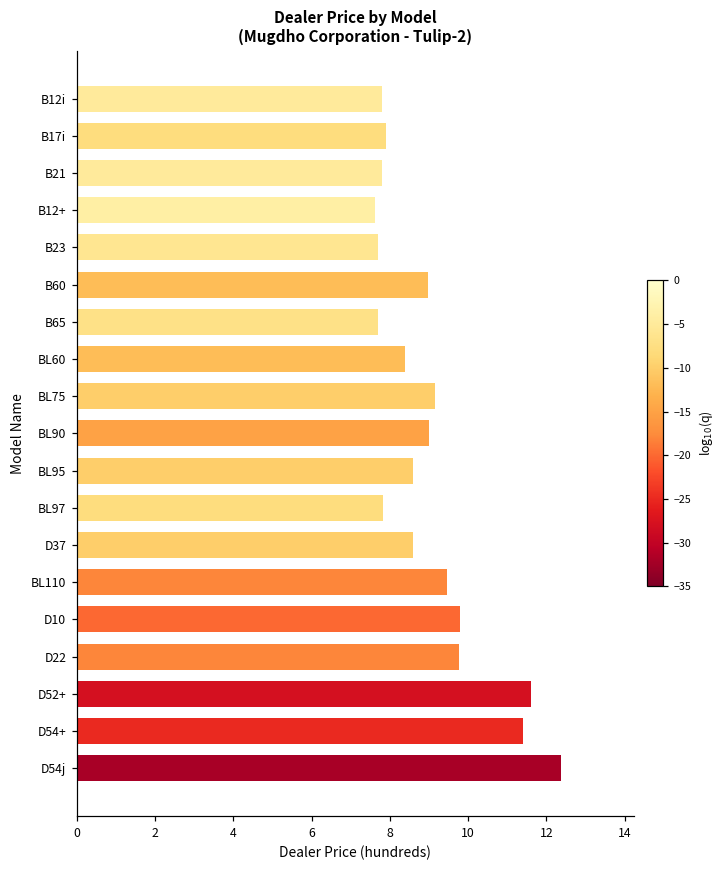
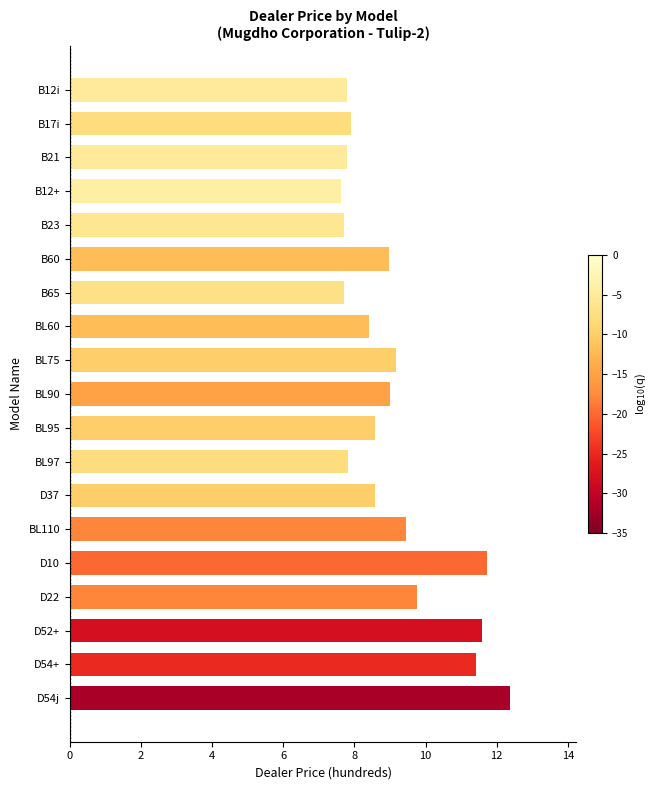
  {
    "B12i": 7.8,
    "B17i": 7.9,
    "B21": 7.8,
    "B12+": 7.6,
    "B23": 7.7,
    "B60": 9.0,
    "B65": 7.7,
    "BL60": 8.4,
    "BL75": 9.2,
    "BL90": 9.0,
    "BL95": 8.6,
    "BL97": 7.8,
    "D37": 8.6,
    "BL110": 9.5,
-   "D10": 9.8,
+   "D10": 11.7,
    "D22": 9.8,
    "D52+": 11.6,
    "D54+": 11.4,
    "D54j": 12.4
  }
